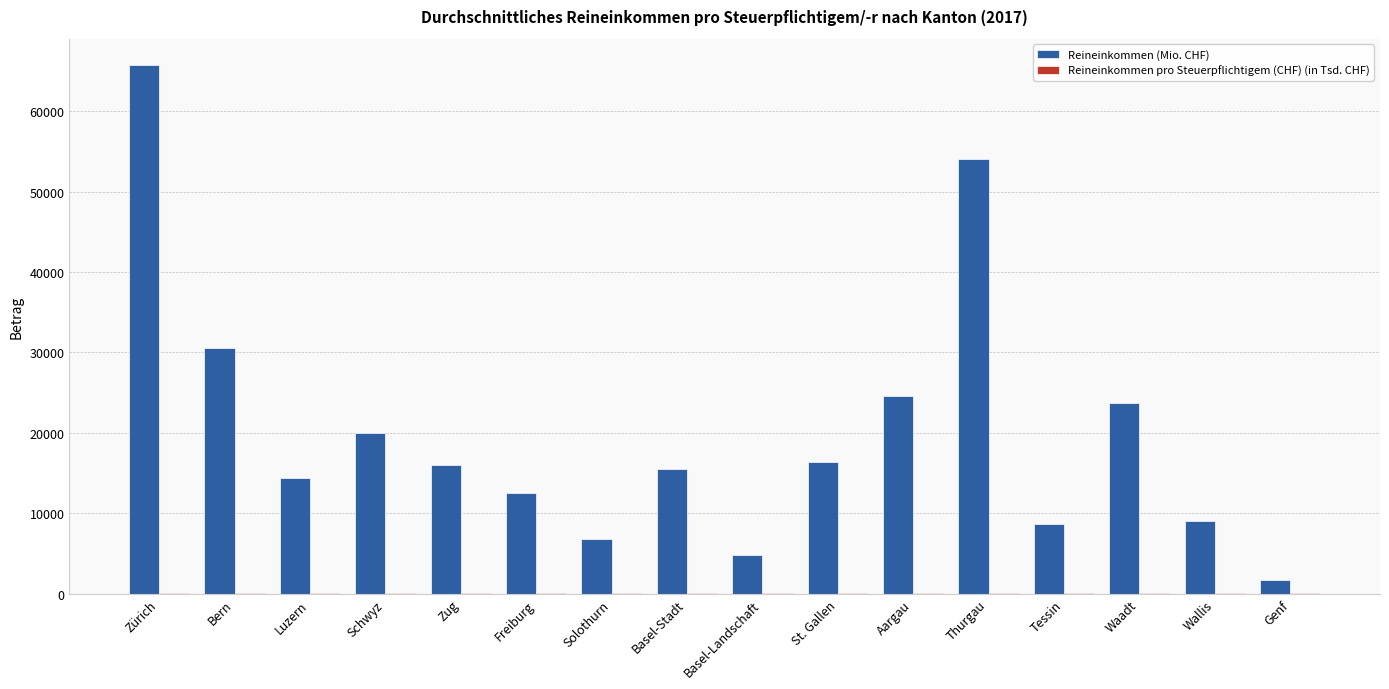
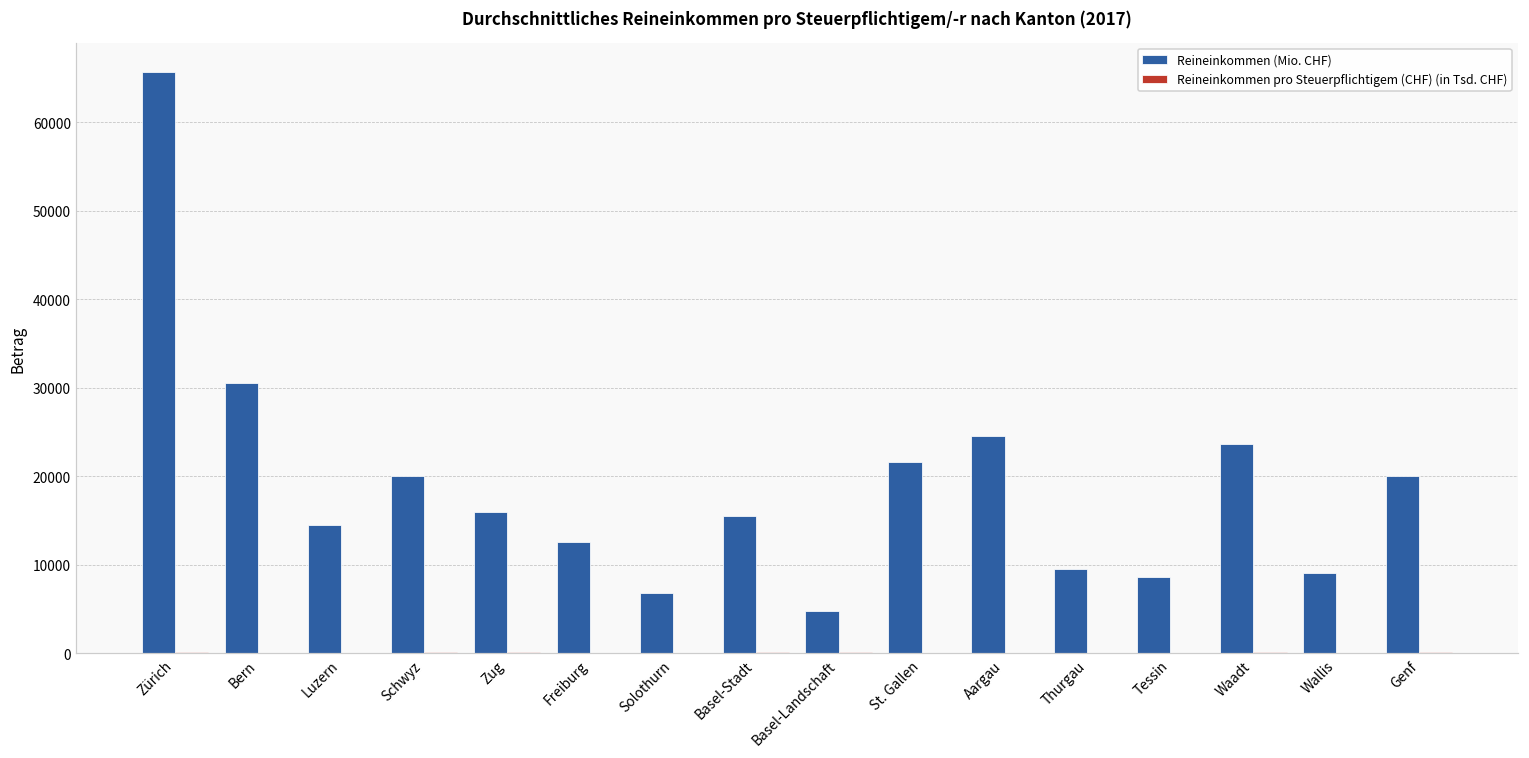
  {
    "Reineinkommen (Mio. CHF)": {
      "Zürich": 66000,
      "Bern": 31000,
      "Luzern": 14000,
      "Schwyz": 20000,
      "Zug": 16000,
      "Freiburg": 13000,
      "Solothurn": 7000,
      "Basel-Stadt": 16000,
      "Basel-Landschaft": 5000,
-     "St. Gallen": 16000,
+     "St. Gallen": 22000,
      "Aargau": 25000,
-     "Thurgau": 54000,
+     "Thurgau": 10000,
      "Tessin": 9000,
      "Waadt": 24000,
      "Wallis": 9000,
-     "Genf": 2000
+     "Genf": 20000
    }
  }
